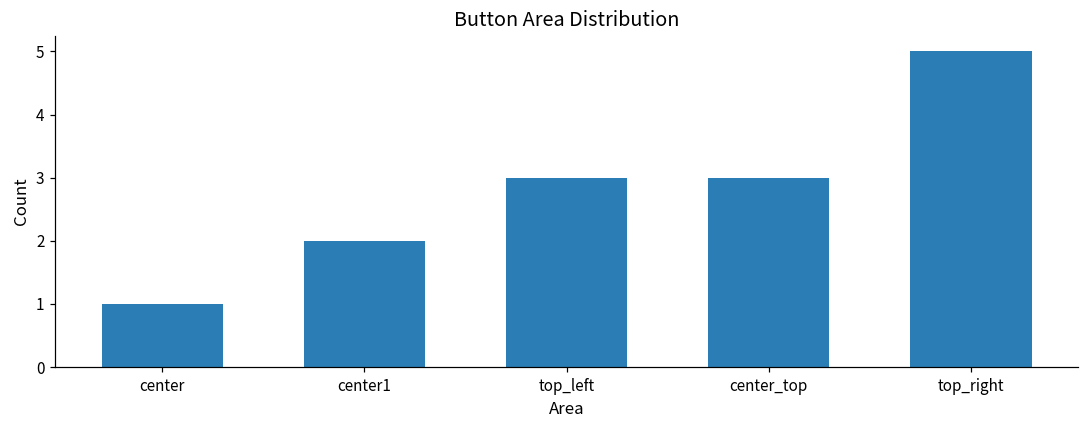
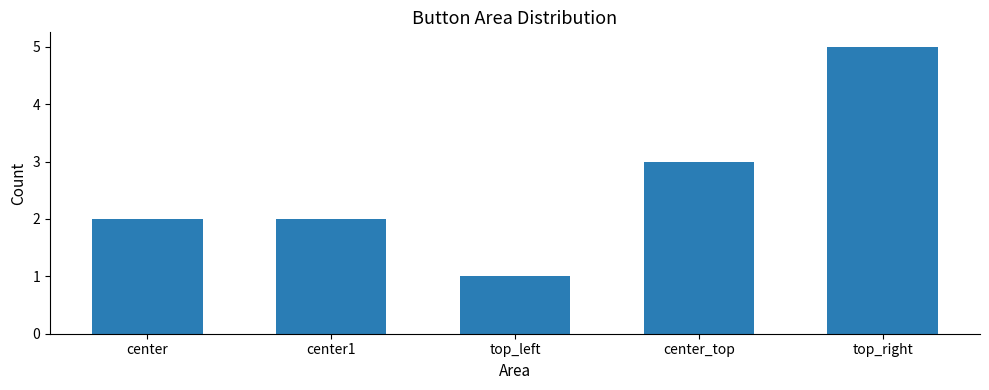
  {
-   "center": 1,
+   "center": 2,
    "center1": 2,
-   "top_left": 3,
+   "top_left": 1,
    "center_top": 3,
    "top_right": 5
  }
